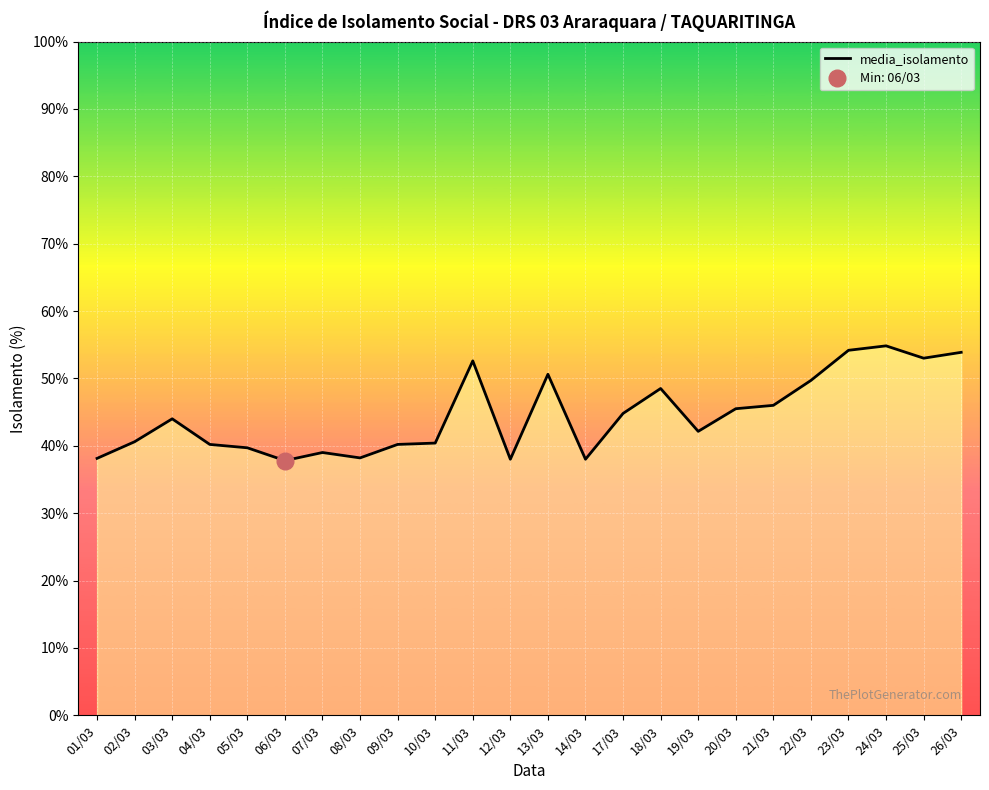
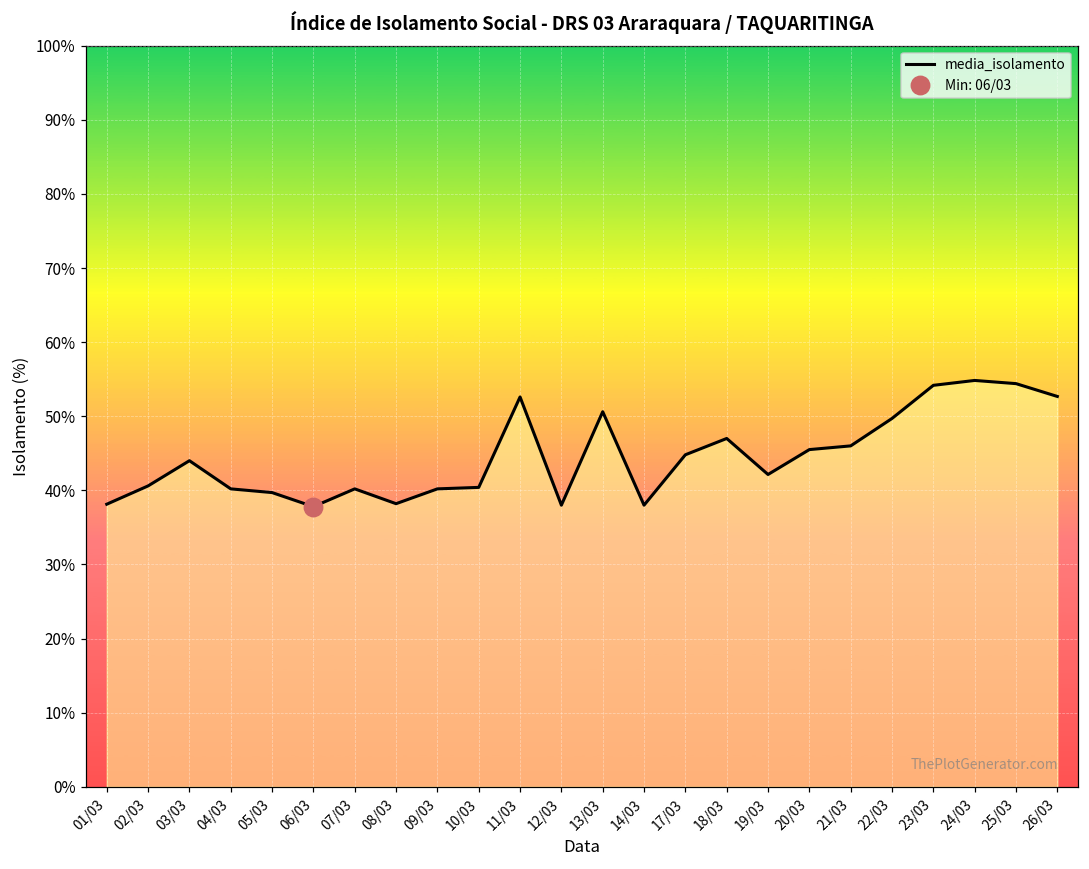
  {
    "media_isolamento": {
      "01/03": "38%",
      "02/03": "41%",
      "03/03": "44%",
      "04/03": "40%",
      "05/03": "40%",
-     "07/03": "39%",
+     "07/03": "40%",
      "08/03": "38%",
      "09/03": "40%",
      "10/03": "40%",
      "11/03": "53%",
      "12/03": "38%",
      "13/03": "51%",
      "14/03": "38%",
      "17/03": "45%",
-     "18/03": "49%",
+     "18/03": "47%",
      "19/03": "42%",
      "20/03": "46%",
      "21/03": "46%",
      "22/03": "50%",
      "23/03": "54%",
      "24/03": "55%",
-     "25/03": "53%",
-     "26/03": "54%"
+     "25/03": "54%",
+     "26/03": "53%"
    }
  }
